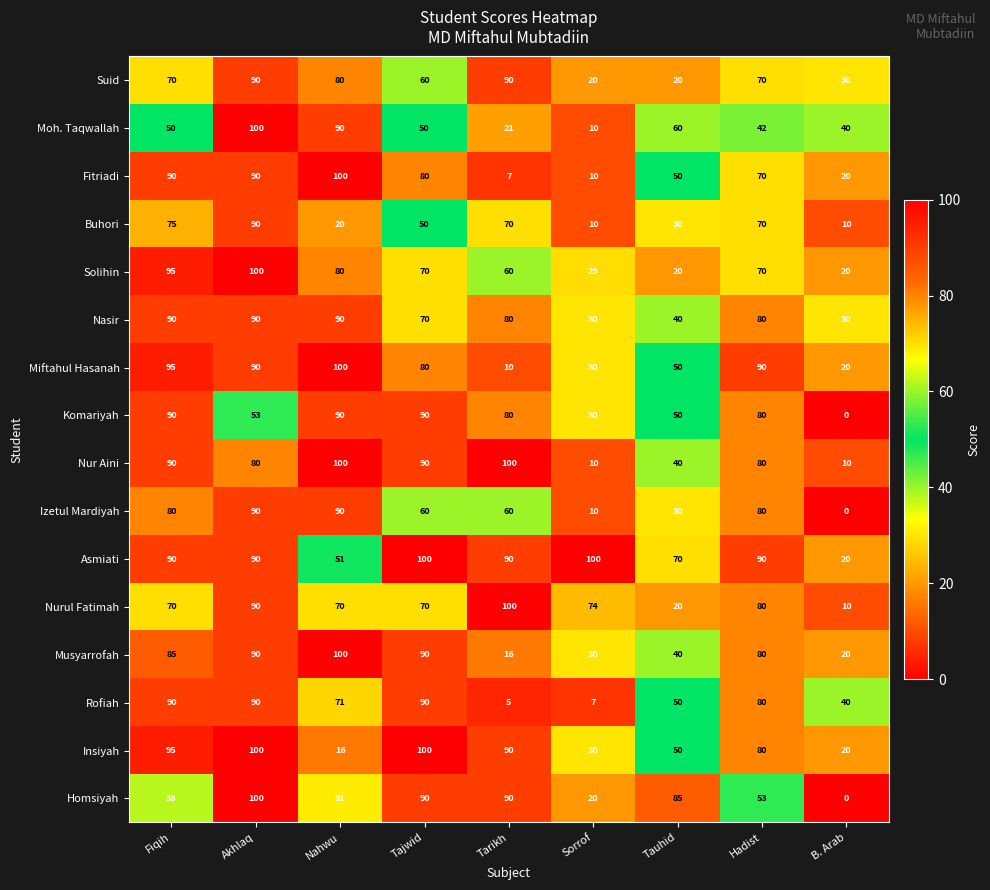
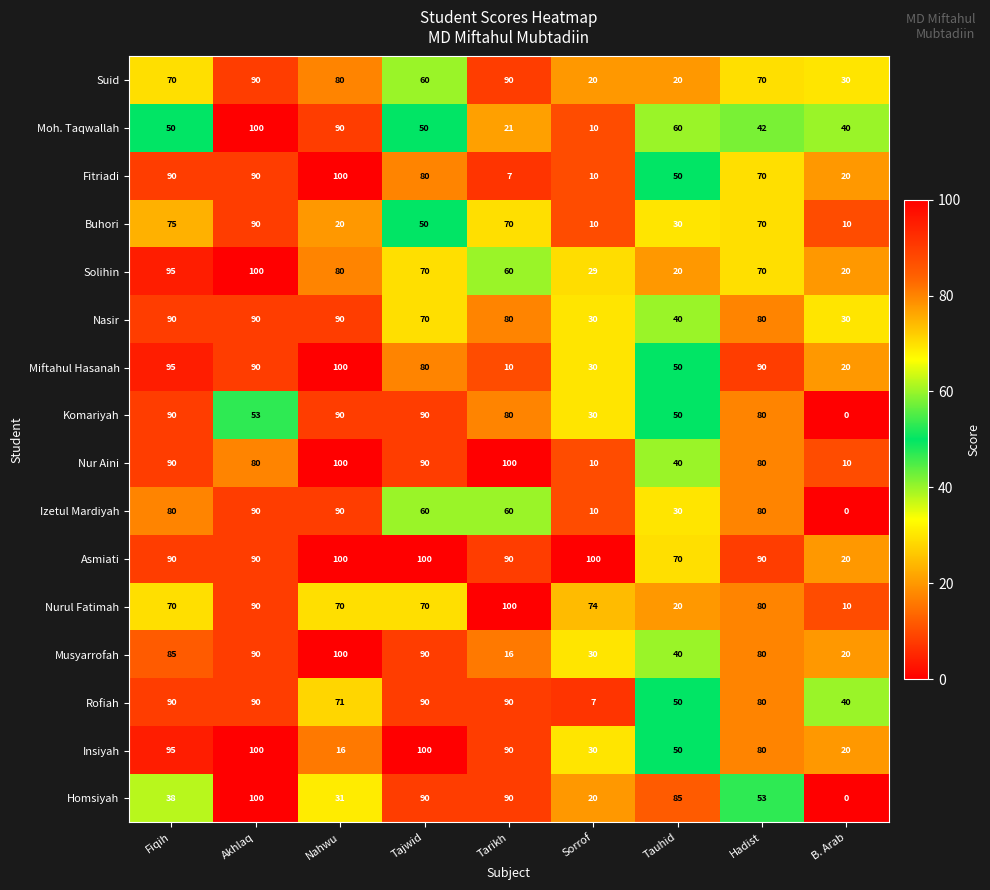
  {
    "Suid": {
      "Fiqih": 70,
      "Akhlaq": 90,
      "Nahwu": 80,
      "Tajwid": 60,
      "Tarikh": 90,
      "Sorrof": 20,
      "Tauhid": 20,
      "Hadist": 70,
      "B. Arab": 30
    },
    "Moh. Taqwallah": {
      "Fiqih": 50,
      "Akhlaq": 100,
      "Nahwu": 90,
      "Tajwid": 50,
      "Tarikh": 21,
      "Sorrof": 10,
      "Tauhid": 60,
      "Hadist": 42,
      "B. Arab": 40
    },
    "Fitriadi": {
      "Fiqih": 90,
      "Akhlaq": 90,
      "Nahwu": 100,
      "Tajwid": 80,
      "Tarikh": 7,
      "Sorrof": 10,
      "Tauhid": 50,
      "Hadist": 70,
      "B. Arab": 20
    },
    "Buhori": {
      "Fiqih": 75,
      "Akhlaq": 90,
      "Nahwu": 20,
      "Tajwid": 50,
      "Tarikh": 70,
      "Sorrof": 10,
      "Tauhid": 30,
      "Hadist": 70,
      "B. Arab": 10
    },
    "Solihin": {
      "Fiqih": 95,
      "Akhlaq": 100,
      "Nahwu": 80,
      "Tajwid": 70,
      "Tarikh": 60,
      "Sorrof": 29,
      "Tauhid": 20,
      "Hadist": 70,
      "B. Arab": 20
    },
    "Nasir": {
      "Fiqih": 90,
      "Akhlaq": 90,
      "Nahwu": 90,
      "Tajwid": 70,
      "Tarikh": 80,
      "Sorrof": 30,
      "Tauhid": 40,
      "Hadist": 80,
      "B. Arab": 30
    },
    "Miftahul Hasanah": {
      "Fiqih": 95,
      "Akhlaq": 90,
      "Nahwu": 100,
      "Tajwid": 80,
      "Tarikh": 10,
      "Sorrof": 30,
      "Tauhid": 50,
      "Hadist": 90,
      "B. Arab": 20
    },
    "Komariyah": {
      "Fiqih": 90,
      "Akhlaq": 53,
      "Nahwu": 90,
      "Tajwid": 90,
      "Tarikh": 80,
      "Sorrof": 30,
      "Tauhid": 50,
      "Hadist": 80,
      "B. Arab": 0
    },
    "Nur Aini": {
      "Fiqih": 90,
      "Akhlaq": 80,
      "Nahwu": 100,
      "Tajwid": 90,
      "Tarikh": 100,
      "Sorrof": 10,
      "Tauhid": 40,
      "Hadist": 80,
      "B. Arab": 10
    },
    "Izetul Mardiyah": {
      "Fiqih": 80,
      "Akhlaq": 90,
      "Nahwu": 90,
      "Tajwid": 60,
      "Tarikh": 60,
      "Sorrof": 10,
      "Tauhid": 30,
      "Hadist": 80,
      "B. Arab": 0
    },
    "Asmiati": {
      "Fiqih": 90,
      "Akhlaq": 90,
-     "Nahwu": 51,
+     "Nahwu": 100,
      "Tajwid": 100,
      "Tarikh": 90,
      "Sorrof": 100,
      "Tauhid": 70,
      "Hadist": 90,
      "B. Arab": 20
    },
    "Nurul Fatimah": {
      "Fiqih": 70,
      "Akhlaq": 90,
      "Nahwu": 70,
      "Tajwid": 70,
      "Tarikh": 100,
      "Sorrof": 74,
      "Tauhid": 20,
      "Hadist": 80,
      "B. Arab": 10
    },
    "Musyarrofah": {
      "Fiqih": 85,
      "Akhlaq": 90,
      "Nahwu": 100,
      "Tajwid": 90,
      "Tarikh": 16,
      "Sorrof": 30,
      "Tauhid": 40,
      "Hadist": 80,
      "B. Arab": 20
    },
    "Rofiah": {
      "Fiqih": 90,
      "Akhlaq": 90,
      "Nahwu": 71,
      "Tajwid": 90,
-     "Tarikh": 5,
+     "Tarikh": 90,
      "Sorrof": 7,
      "Tauhid": 50,
      "Hadist": 80,
      "B. Arab": 40
    },
    "Insiyah": {
      "Fiqih": 95,
      "Akhlaq": 100,
      "Nahwu": 16,
      "Tajwid": 100,
      "Tarikh": 90,
      "Sorrof": 30,
      "Tauhid": 50,
      "Hadist": 80,
      "B. Arab": 20
    },
    "Homsiyah": {
      "Fiqih": 38,
      "Akhlaq": 100,
      "Nahwu": 31,
      "Tajwid": 90,
      "Tarikh": 90,
      "Sorrof": 20,
      "Tauhid": 85,
      "Hadist": 53,
      "B. Arab": 0
    }
  }
